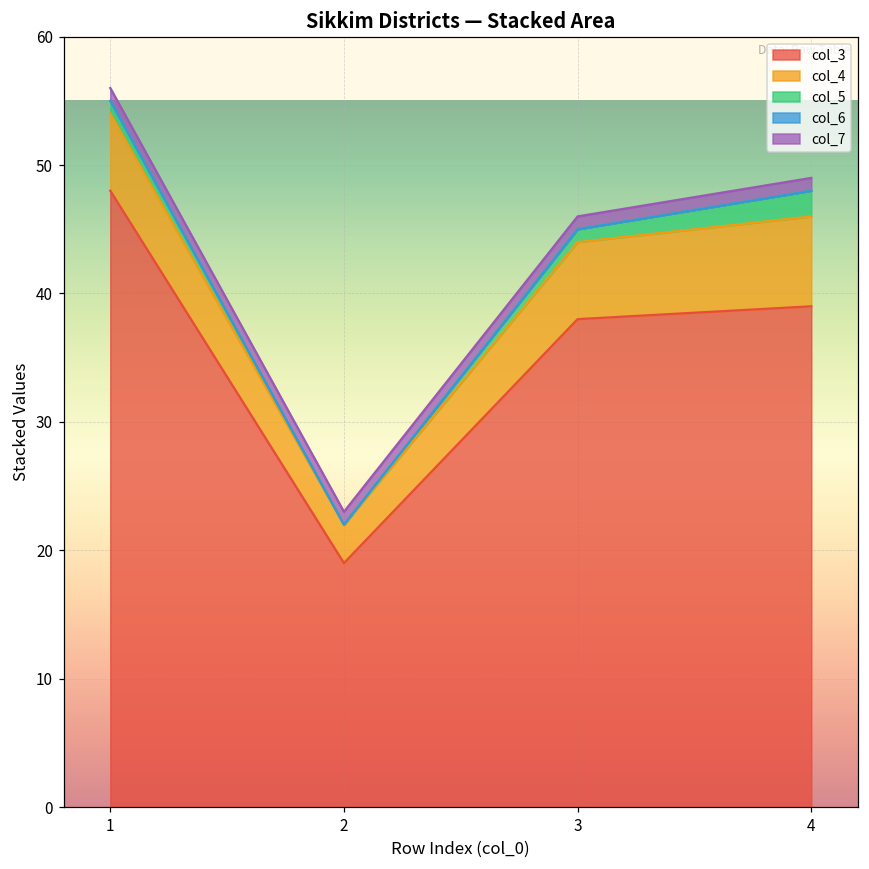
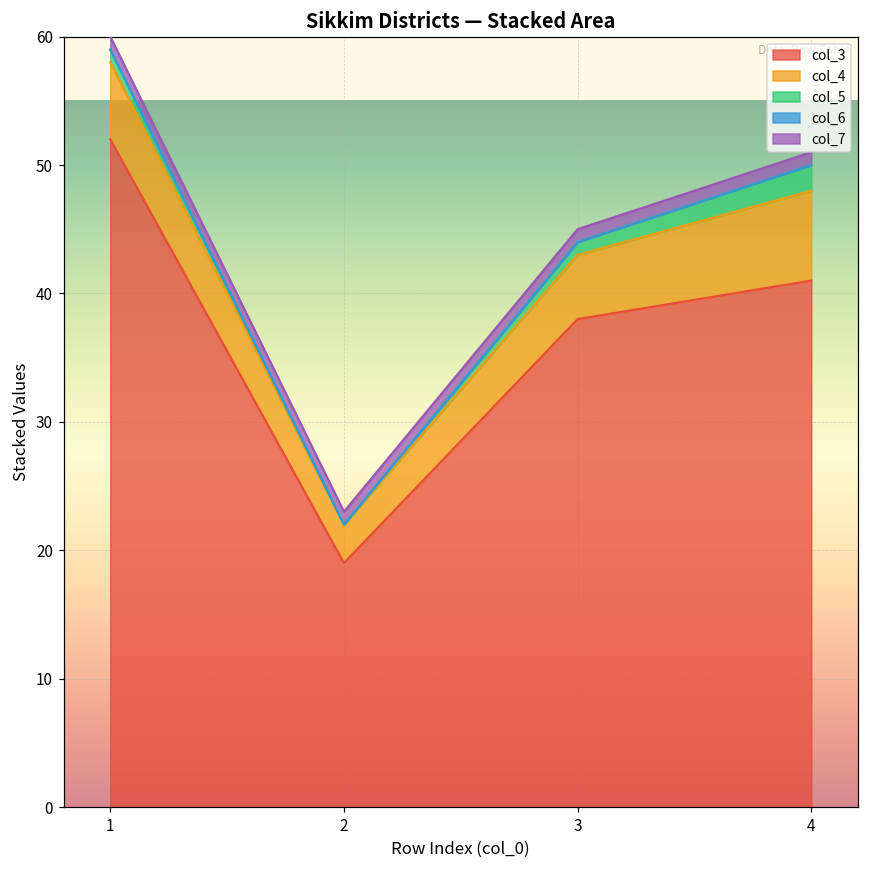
  {
    "col_3": {
-     "1": 48,
+     "1": 52,
      "2": 19,
      "3": 38,
-     "4": 39
+     "4": 41
    },
    "col_4": {
      "1": 6,
-     "3": 6,
+     "3": 5,
      "4": 7
    },
    "col_7": {
      "1": 1,
      "2": 1,
      "3": 1
    }
  }
